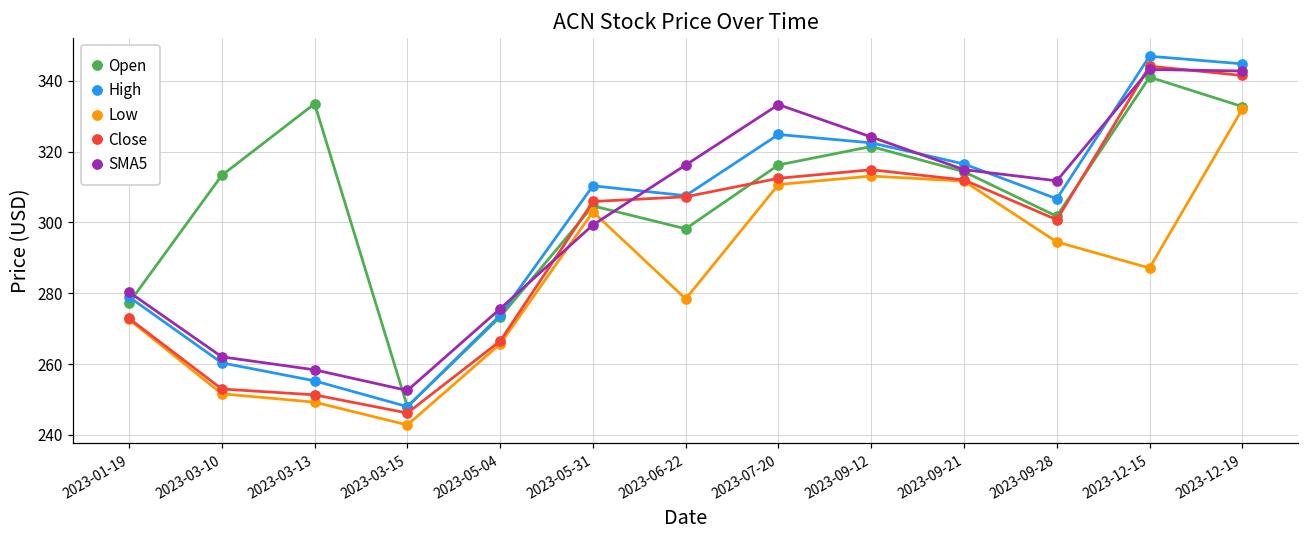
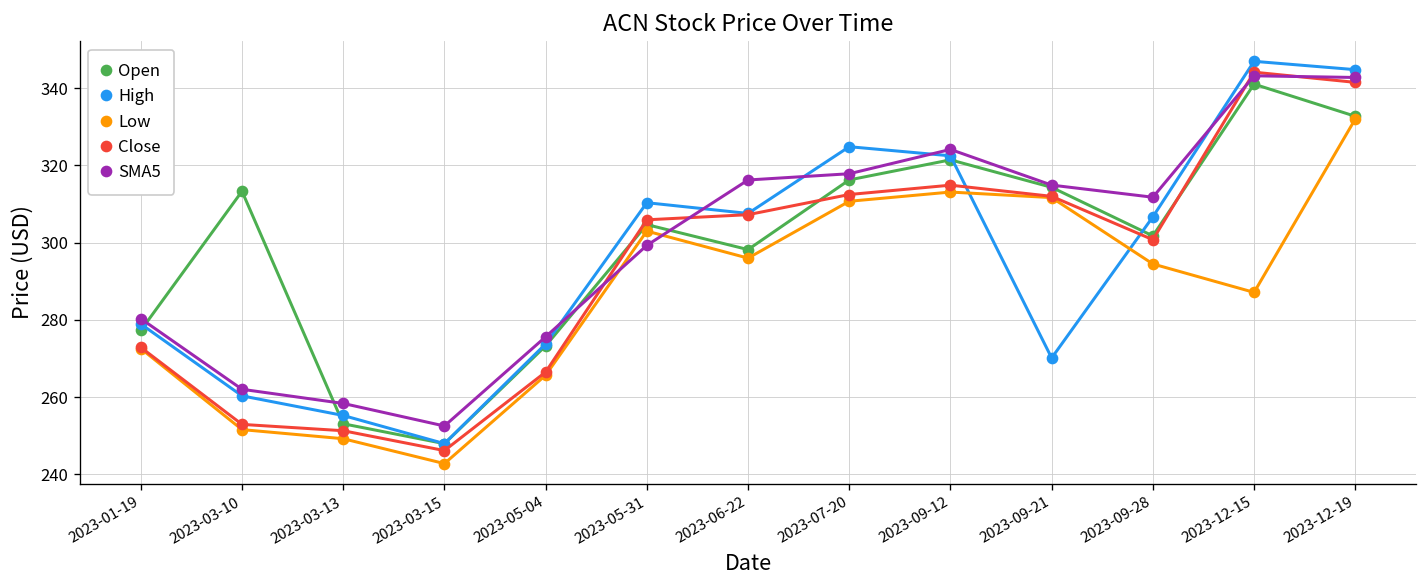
  {
    "Open": {
      "2023-01-19": 277,
      "2023-03-10": 313,
-     "2023-03-13": 334,
+     "2023-03-13": 253,
      "2023-05-31": 305,
      "2023-06-22": 298,
      "2023-07-20": 316,
      "2023-09-12": 321,
      "2023-09-28": 302,
      "2023-12-15": 341
    },
    "High": {
      "2023-01-19": 279,
      "2023-03-10": 260,
      "2023-03-13": 255,
      "2023-05-31": 310,
      "2023-07-20": 325,
      "2023-09-12": 322,
-     "2023-09-21": 317,
+     "2023-09-21": 270,
      "2023-09-28": 307,
      "2023-12-15": 347,
      "2023-12-19": 345
    },
    "Low": {
      "2023-03-10": 252,
      "2023-03-13": 249,
      "2023-03-15": 243,
      "2023-05-04": 266,
      "2023-05-31": 303,
-     "2023-06-22": 278,
+     "2023-06-22": 296,
      "2023-07-20": 311,
      "2023-09-12": 313,
      "2023-09-28": 294,
      "2023-12-15": 287
    },
    "Close": {
      "2023-03-10": 253,
      "2023-03-13": 251,
      "2023-03-15": 246,
      "2023-05-04": 267,
      "2023-05-31": 306,
      "2023-07-20": 312,
      "2023-09-12": 315,
      "2023-09-28": 301,
      "2023-12-15": 344,
      "2023-12-19": 342
    },
    "SMA5": {
      "2023-01-19": 280,
      "2023-03-10": 262,
      "2023-03-13": 258,
      "2023-03-15": 253,
      "2023-05-04": 276,
      "2023-05-31": 299,
      "2023-06-22": 316,
-     "2023-07-20": 333,
+     "2023-07-20": 318,
      "2023-09-12": 324,
      "2023-09-28": 312,
      "2023-12-15": 343,
      "2023-12-19": 343
    }
  }
